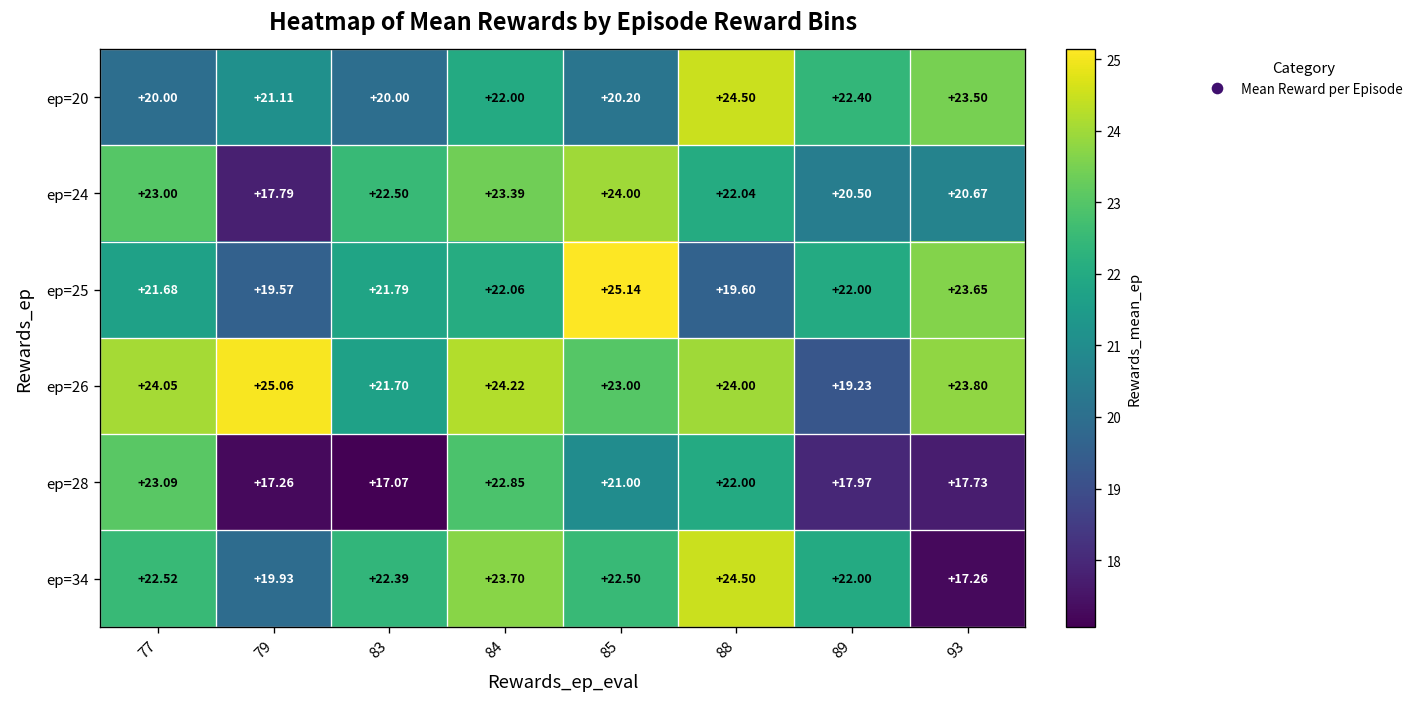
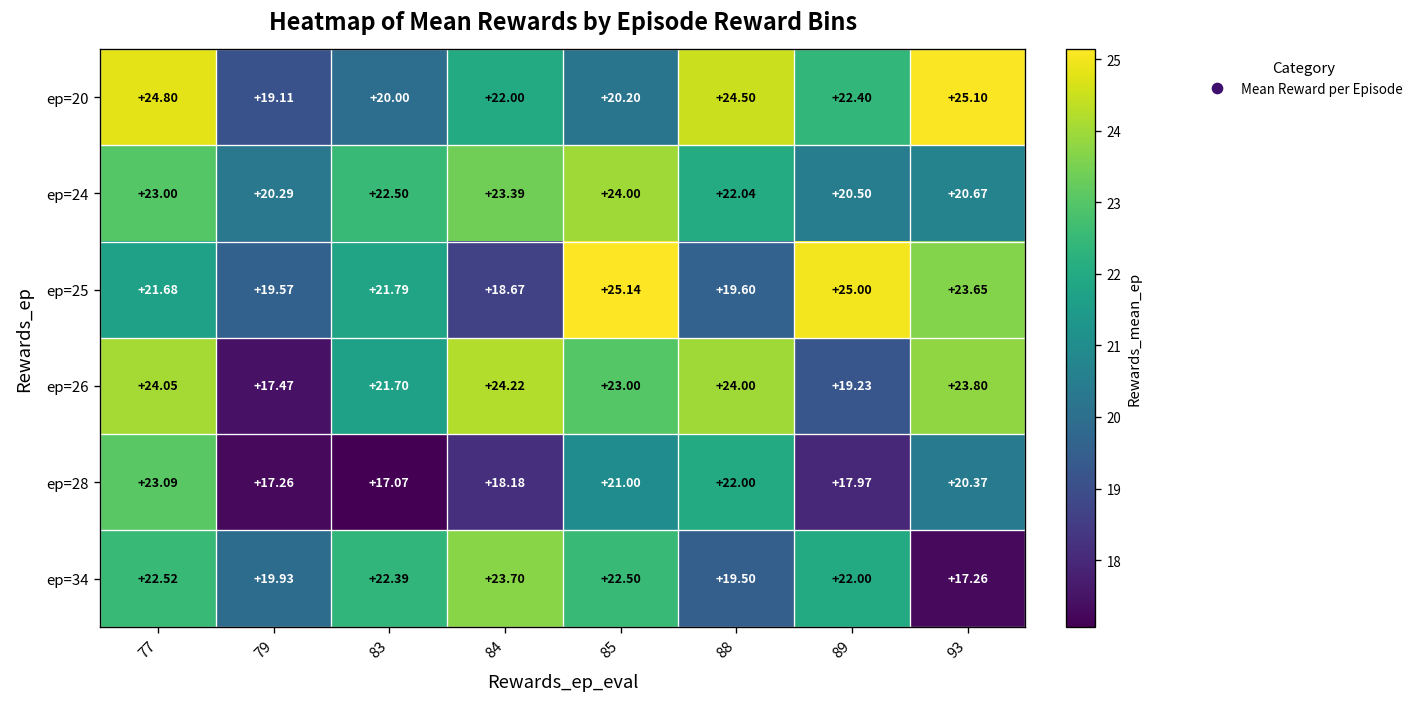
  {
    "ep=20": {
-     "77": "+20.00",
-     "79": "+21.11",
+     "77": "+24.80",
+     "79": "+19.11",
      "83": "+20.00",
      "84": "+22.00",
      "85": "+20.20",
      "88": "+24.50",
      "89": "+22.40",
-     "93": "+23.50"
+     "93": "+25.10"
    },
    "ep=24": {
      "77": "+23.00",
-     "79": "+17.79",
+     "79": "+20.29",
      "83": "+22.50",
      "84": "+23.39",
      "85": "+24.00",
      "88": "+22.04",
      "89": "+20.50",
      "93": "+20.67"
    },
    "ep=25": {
      "77": "+21.68",
      "79": "+19.57",
      "83": "+21.79",
-     "84": "+22.06",
+     "84": "+18.67",
      "85": "+25.14",
      "88": "+19.60",
-     "89": "+22.00",
+     "89": "+25.00",
      "93": "+23.65"
    },
    "ep=26": {
      "77": "+24.05",
-     "79": "+25.06",
+     "79": "+17.47",
      "83": "+21.70",
      "84": "+24.22",
      "85": "+23.00",
      "88": "+24.00",
      "89": "+19.23",
      "93": "+23.80"
    },
    "ep=28": {
      "77": "+23.09",
      "79": "+17.26",
      "83": "+17.07",
-     "84": "+22.85",
+     "84": "+18.18",
      "85": "+21.00",
      "88": "+22.00",
      "89": "+17.97",
-     "93": "+17.73"
+     "93": "+20.37"
    },
    "ep=34": {
      "77": "+22.52",
      "79": "+19.93",
      "83": "+22.39",
      "84": "+23.70",
      "85": "+22.50",
-     "88": "+24.50",
+     "88": "+19.50",
      "89": "+22.00",
      "93": "+17.26"
    }
  }
